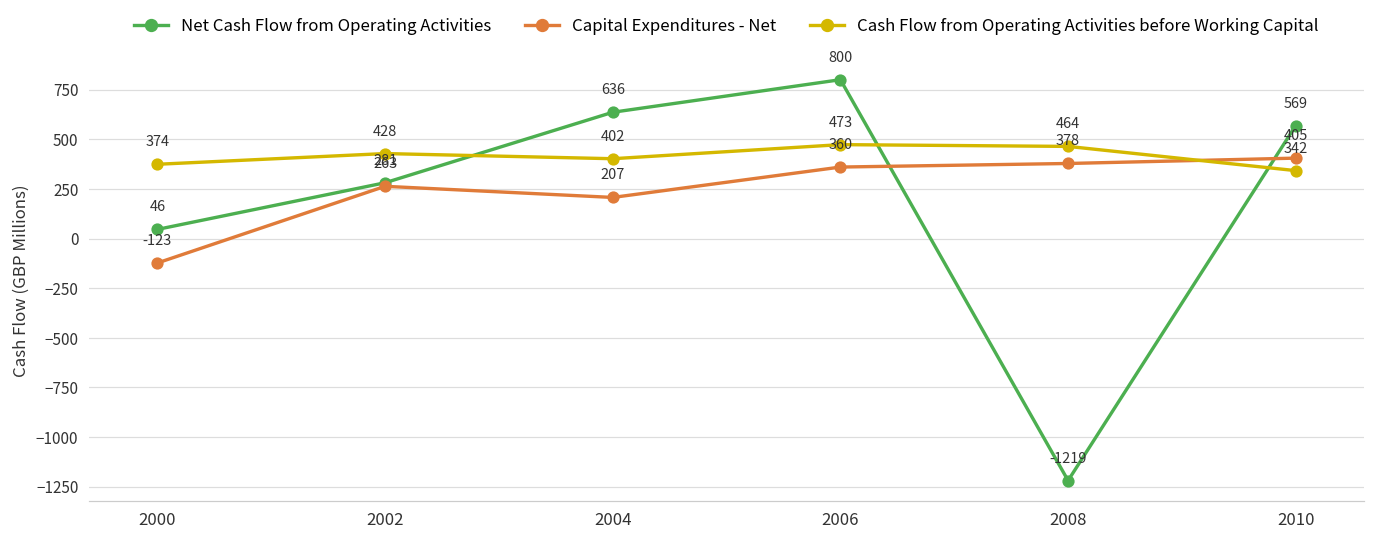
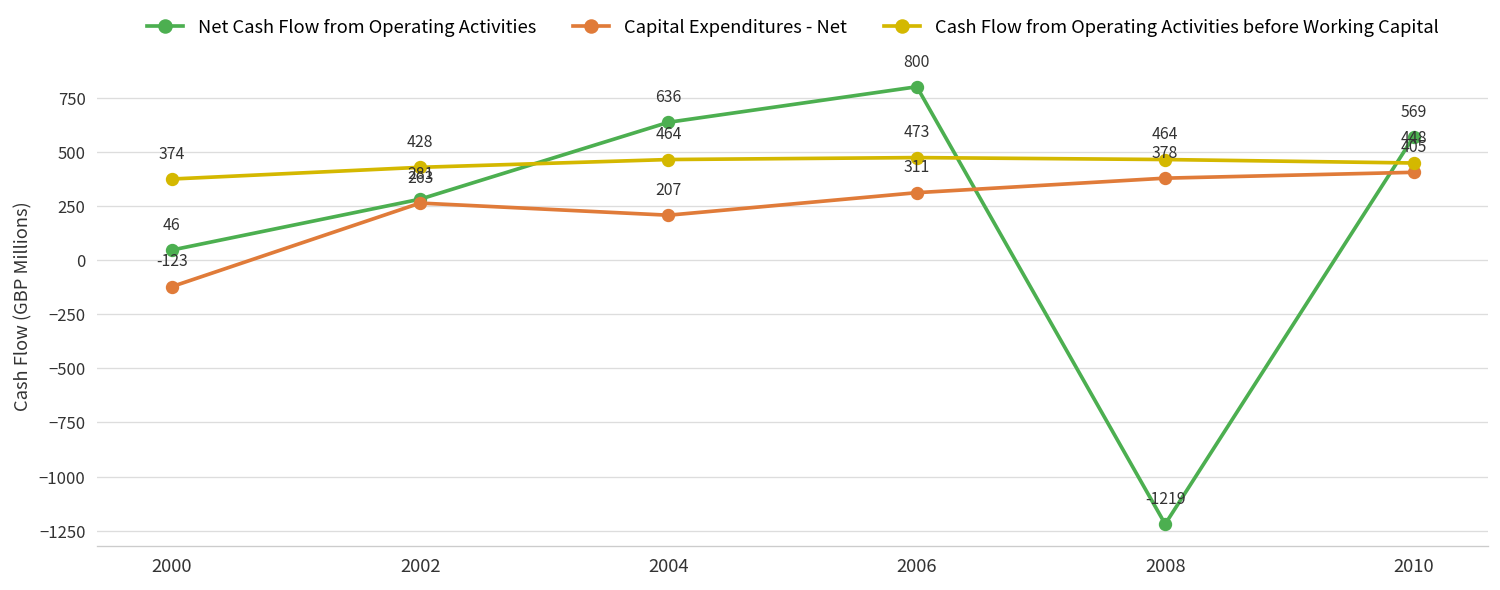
  {
    "Net Cash Flow from Operating Activities": {
      "2000": 46,
      "2004": 636,
      "2006": 800,
      "2008": -1219,
      "2010": 569
    },
    "Capital Expenditures - Net": {
      "2000": -123,
      "2004": 207,
-     "2006": 360
+     "2006": 311
    },
    "Cash Flow from Operating Activities before Working Capital": {
      "2000": 374,
      "2002": 428,
-     "2004": 402,
+     "2004": 464,
      "2006": 473,
      "2008": 464,
-     "2010": 342
+     "2010": 448
    }
  }
